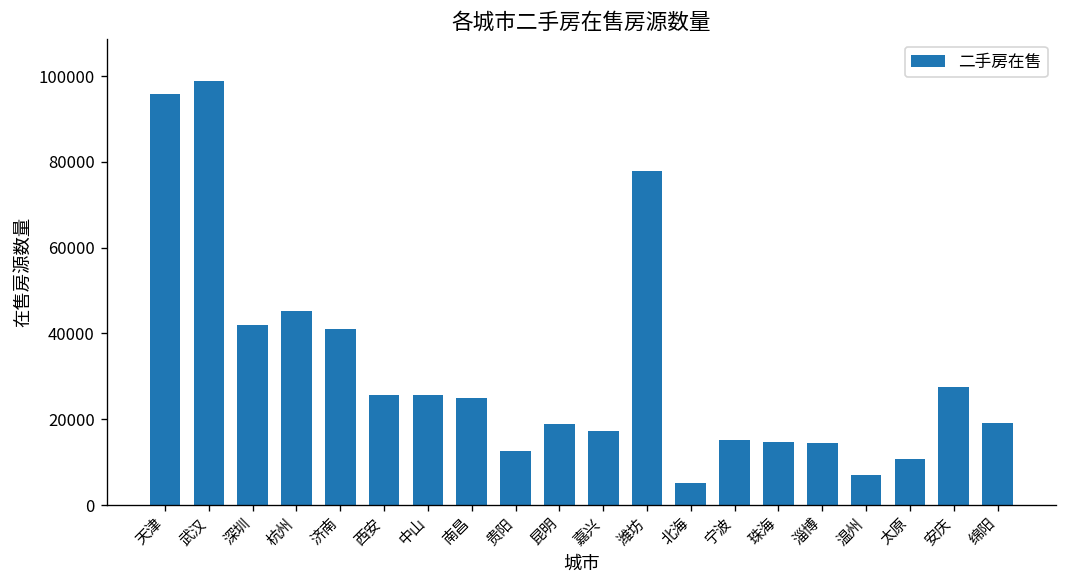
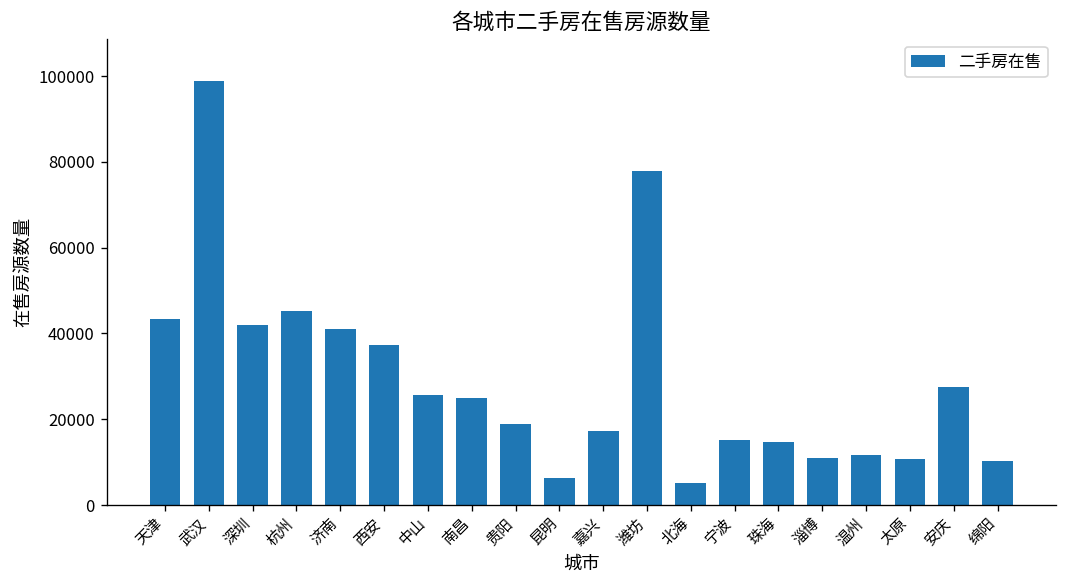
  {
-   "天津": 96000,
+   "天津": 43000,
    "武汉": 99000,
    "深圳": 42000,
    "杭州": 45000,
    "济南": 41000,
-   "西安": 26000,
+   "西安": 37000,
    "中山": 26000,
    "南昌": 25000,
-   "贵阳": 13000,
-   "昆明": 19000,
+   "贵阳": 19000,
+   "昆明": 6000,
    "嘉兴": 17000,
    "潍坊": 78000,
    "北海": 5000,
    "宁波": 15000,
    "珠海": 15000,
-   "淄博": 14000,
-   "温州": 7000,
+   "淄博": 11000,
+   "温州": 12000,
    "太原": 11000,
    "安庆": 27000,
-   "绵阳": 19000
+   "绵阳": 10000
  }
